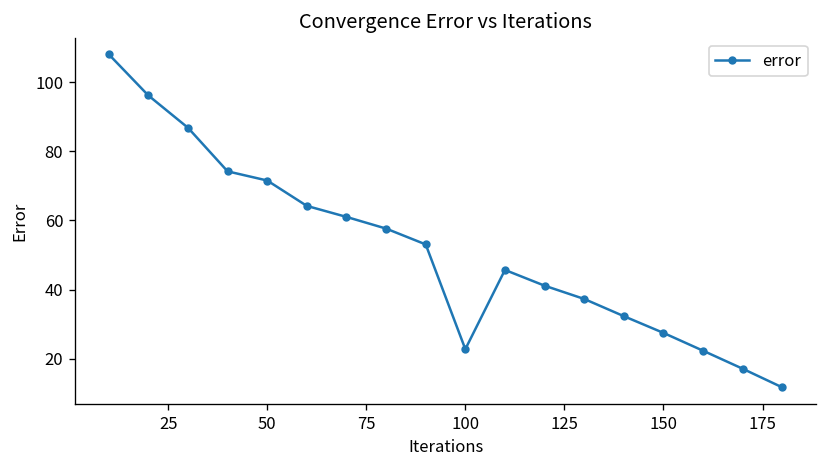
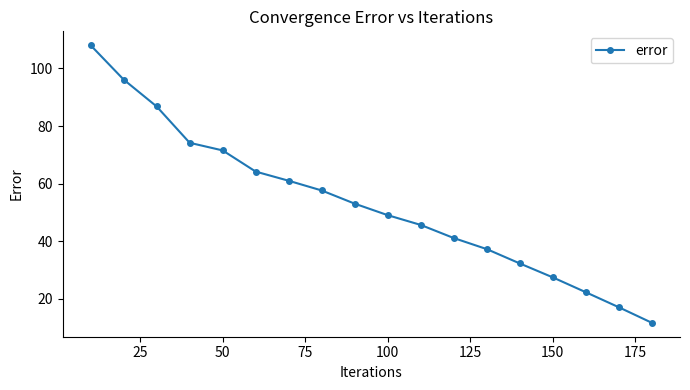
  {
    "50": 72,
-   "100": 23,
+   "100": 49,
    "150": 27
  }
